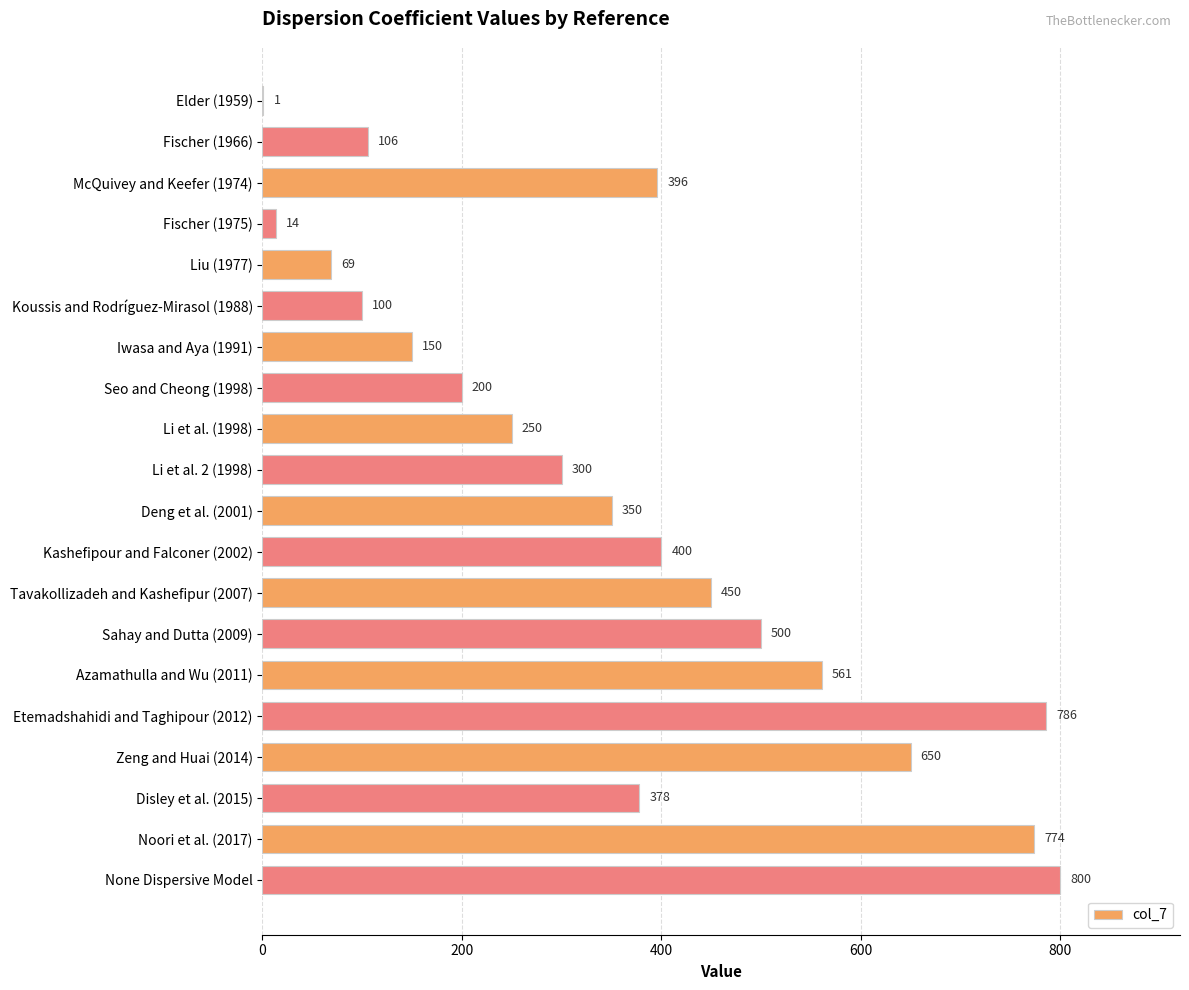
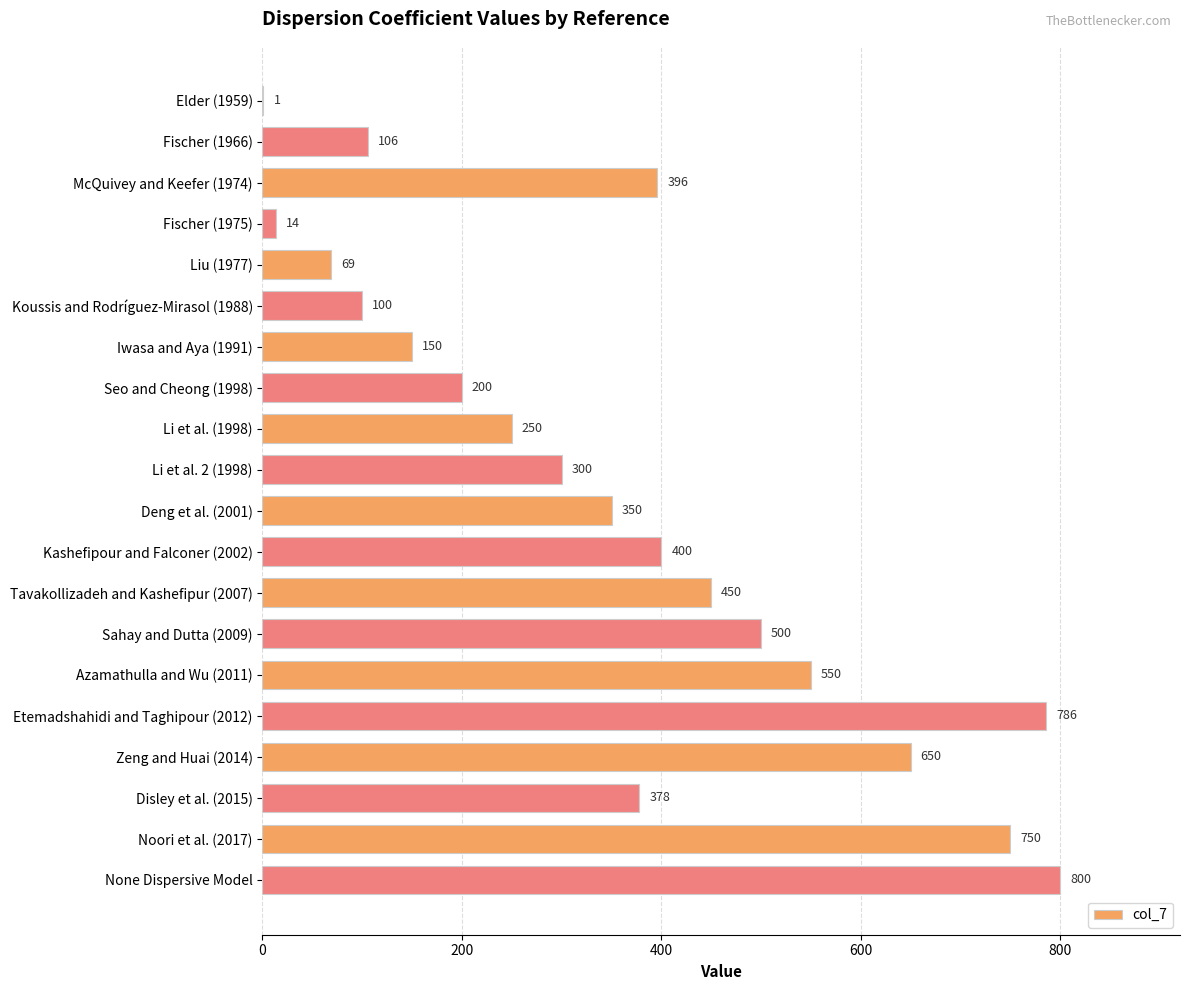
  {
    "Elder (1959)": 1,
    "Fischer (1966)": 106,
    "McQuivey and Keefer (1974)": 396,
    "Fischer (1975)": 14,
    "Liu (1977)": 69,
    "Koussis and Rodríguez-Mirasol (1988)": 100,
    "Iwasa and Aya (1991)": 150,
    "Seo and Cheong (1998)": 200,
    "Li et al. (1998)": 250,
    "Li et al. 2 (1998)": 300,
    "Deng et al. (2001)": 350,
    "Kashefipour and Falconer (2002)": 400,
    "Tavakollizadeh and Kashefipur (2007)": 450,
    "Sahay and Dutta (2009)": 500,
-   "Azamathulla and Wu (2011)": 561,
+   "Azamathulla and Wu (2011)": 550,
    "Etemadshahidi and Taghipour (2012)": 786,
    "Zeng and Huai (2014)": 650,
    "Disley et al. (2015)": 378,
-   "Noori et al. (2017)": 774,
+   "Noori et al. (2017)": 750,
    "None Dispersive Model": 800
  }
